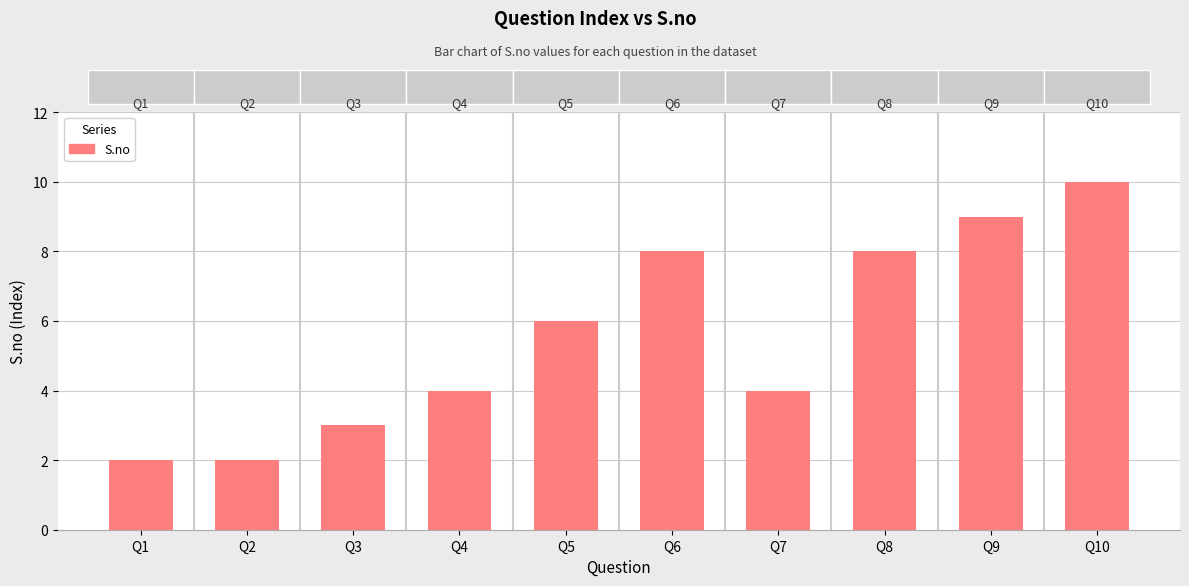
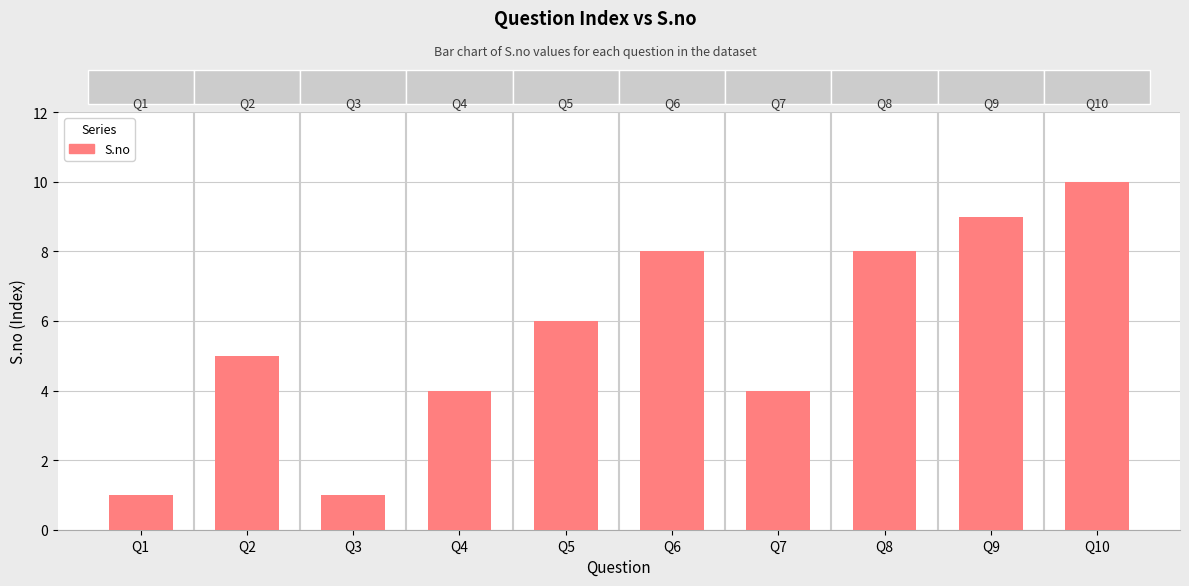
  {
-   "Q1": 2,
-   "Q2": 2,
-   "Q3": 3,
+   "Q1": 1,
+   "Q2": 5,
+   "Q3": 1,
    "Q4": 4,
    "Q5": 6,
    "Q6": 8,
    "Q7": 4,
    "Q8": 8,
    "Q9": 9,
    "Q10": 10
  }
